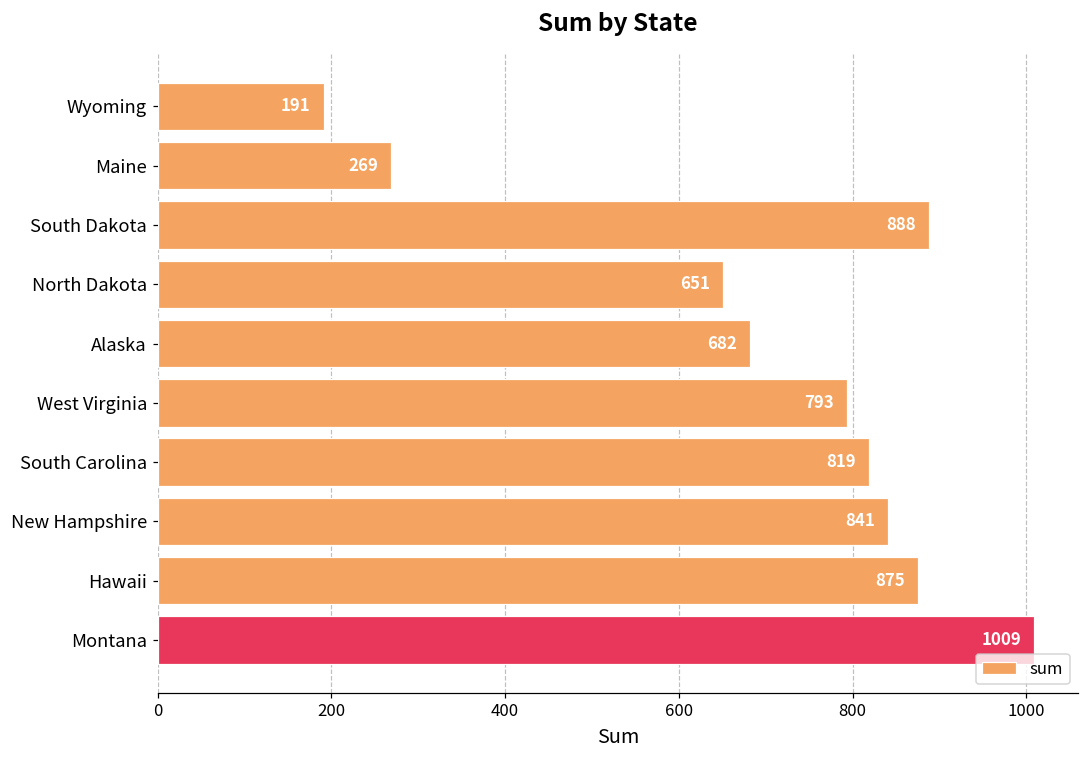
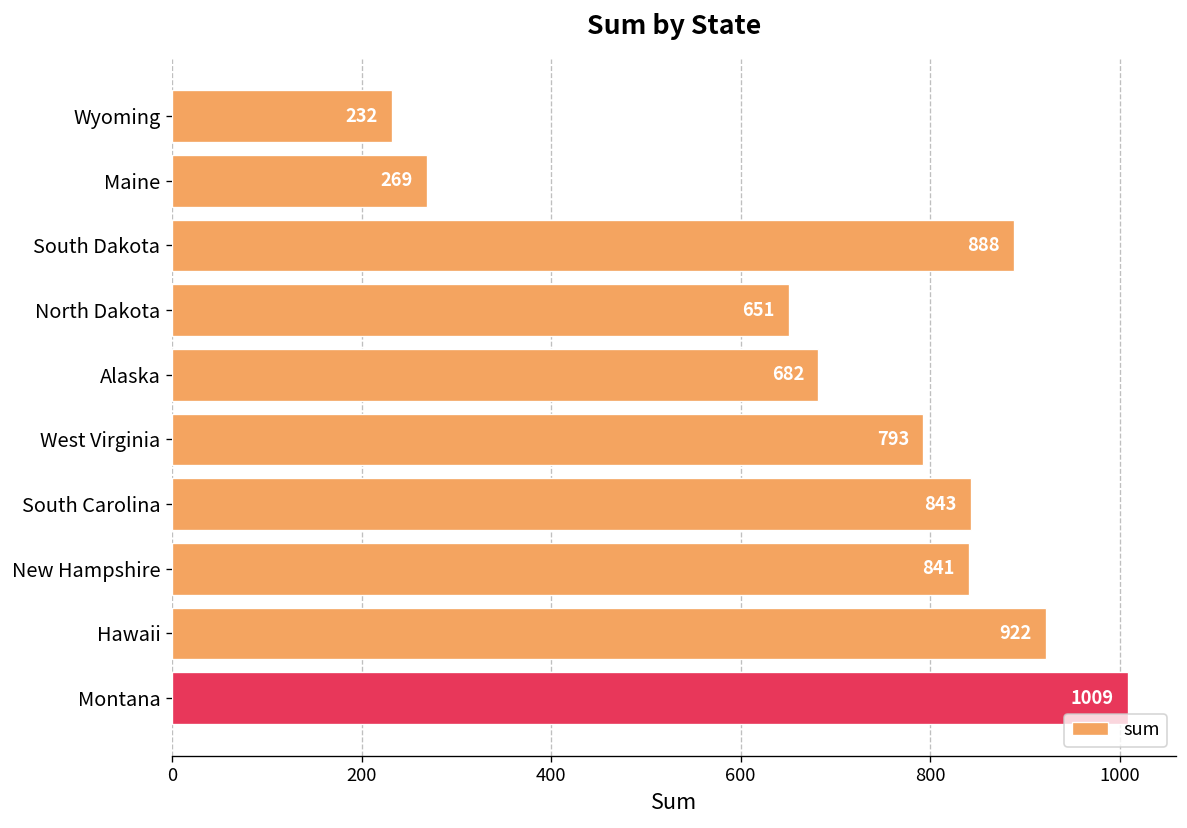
  {
-   "Wyoming": 191,
+   "Wyoming": 232,
    "Maine": 269,
    "South Dakota": 888,
    "North Dakota": 651,
    "Alaska": 682,
    "West Virginia": 793,
-   "South Carolina": 819,
+   "South Carolina": 843,
    "New Hampshire": 841,
-   "Hawaii": 875,
+   "Hawaii": 922,
    "Montana": 1009
  }
